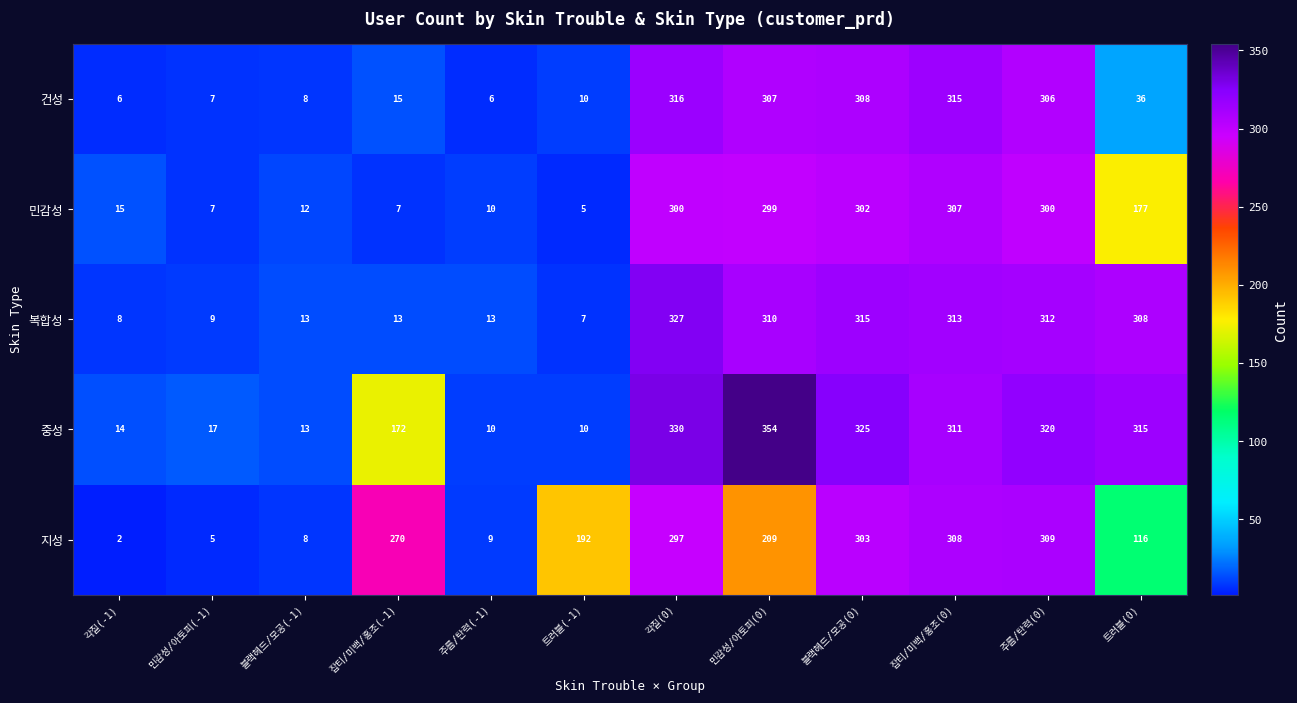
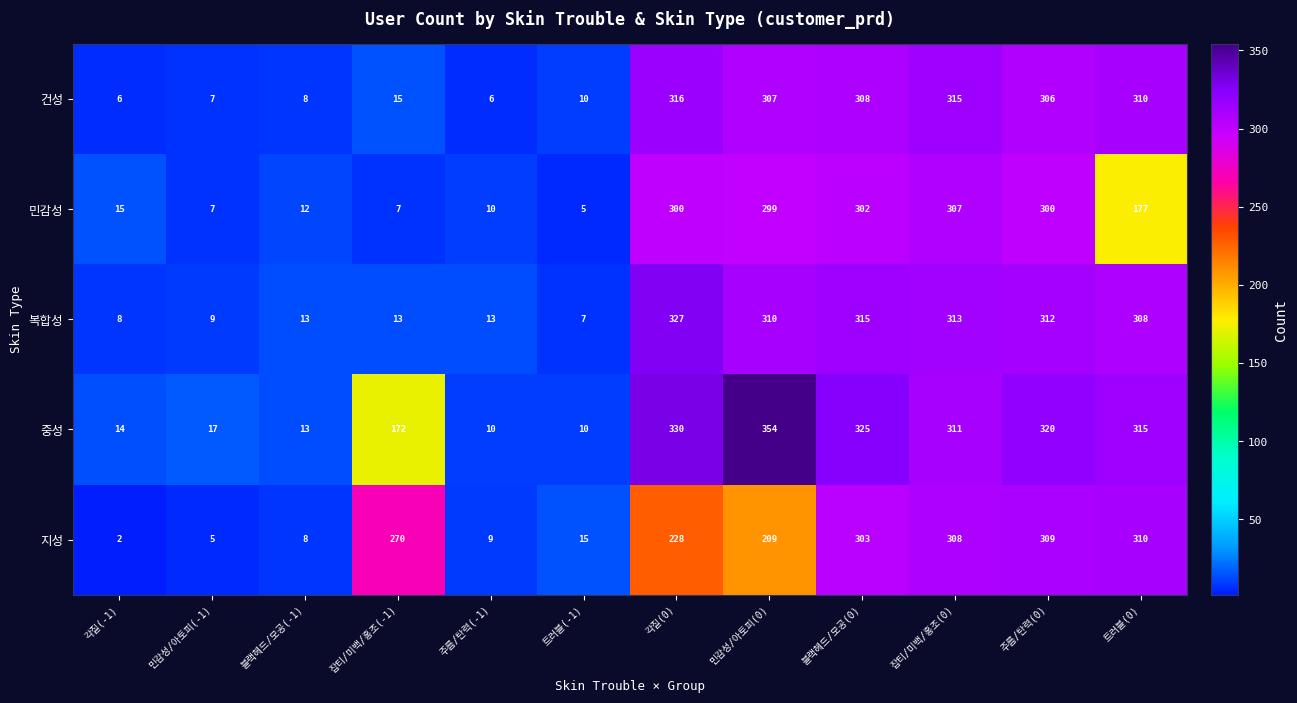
  {
    "건성": {
      "각질(-1)": 6,
      "민감성/아토피(-1)": 7,
      "블랙헤드/모공(-1)": 8,
      "잡티/미백/홍조(-1)": 15,
      "주름/탄력(-1)": 6,
      "트러블(-1)": 10,
      "각질(0)": 316,
      "민감성/아토피(0)": 307,
      "블랙헤드/모공(0)": 308,
      "잡티/미백/홍조(0)": 315,
      "주름/탄력(0)": 306,
-     "트러블(0)": 36
+     "트러블(0)": 310
    },
    "민감성": {
      "각질(-1)": 15,
      "민감성/아토피(-1)": 7,
      "블랙헤드/모공(-1)": 12,
      "잡티/미백/홍조(-1)": 7,
      "주름/탄력(-1)": 10,
      "트러블(-1)": 5,
      "각질(0)": 300,
      "민감성/아토피(0)": 299,
      "블랙헤드/모공(0)": 302,
      "잡티/미백/홍조(0)": 307,
      "주름/탄력(0)": 300,
      "트러블(0)": 177
    },
    "복합성": {
      "각질(-1)": 8,
      "민감성/아토피(-1)": 9,
      "블랙헤드/모공(-1)": 13,
      "잡티/미백/홍조(-1)": 13,
      "주름/탄력(-1)": 13,
      "트러블(-1)": 7,
      "각질(0)": 327,
      "민감성/아토피(0)": 310,
      "블랙헤드/모공(0)": 315,
      "잡티/미백/홍조(0)": 313,
      "주름/탄력(0)": 312,
      "트러블(0)": 308
    },
    "중성": {
      "각질(-1)": 14,
      "민감성/아토피(-1)": 17,
      "블랙헤드/모공(-1)": 13,
      "잡티/미백/홍조(-1)": 172,
      "주름/탄력(-1)": 10,
      "트러블(-1)": 10,
      "각질(0)": 330,
      "민감성/아토피(0)": 354,
      "블랙헤드/모공(0)": 325,
      "잡티/미백/홍조(0)": 311,
      "주름/탄력(0)": 320,
      "트러블(0)": 315
    },
    "지성": {
      "각질(-1)": 2,
      "민감성/아토피(-1)": 5,
      "블랙헤드/모공(-1)": 8,
      "잡티/미백/홍조(-1)": 270,
      "주름/탄력(-1)": 9,
-     "트러블(-1)": 192,
-     "각질(0)": 297,
+     "트러블(-1)": 15,
+     "각질(0)": 228,
      "민감성/아토피(0)": 209,
      "블랙헤드/모공(0)": 303,
      "잡티/미백/홍조(0)": 308,
      "주름/탄력(0)": 309,
-     "트러블(0)": 116
+     "트러블(0)": 310
    }
  }
